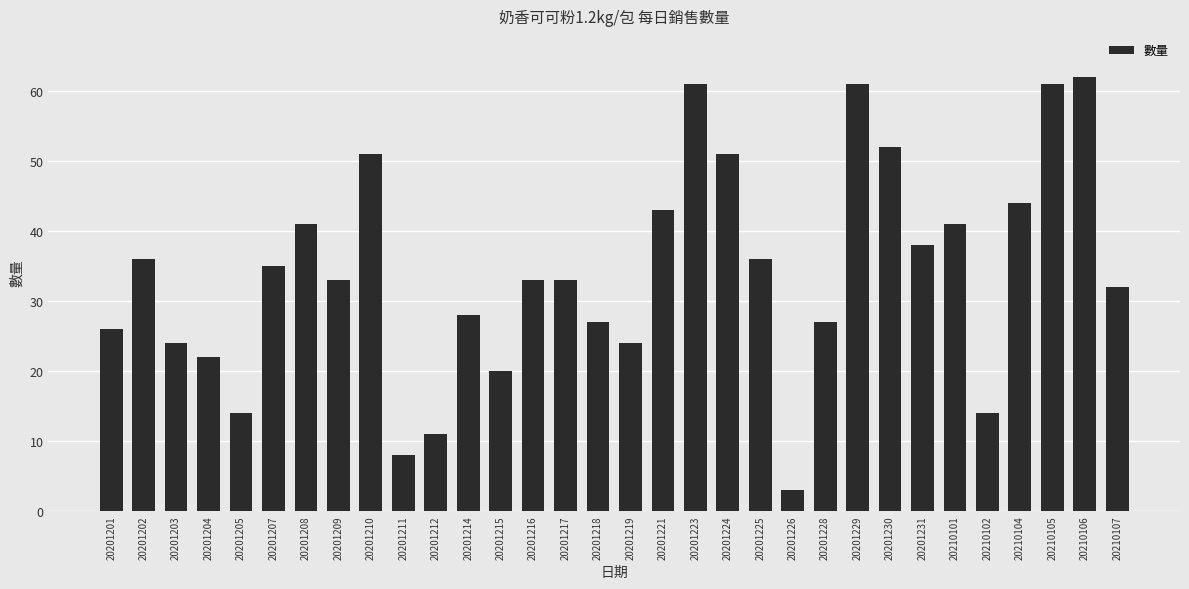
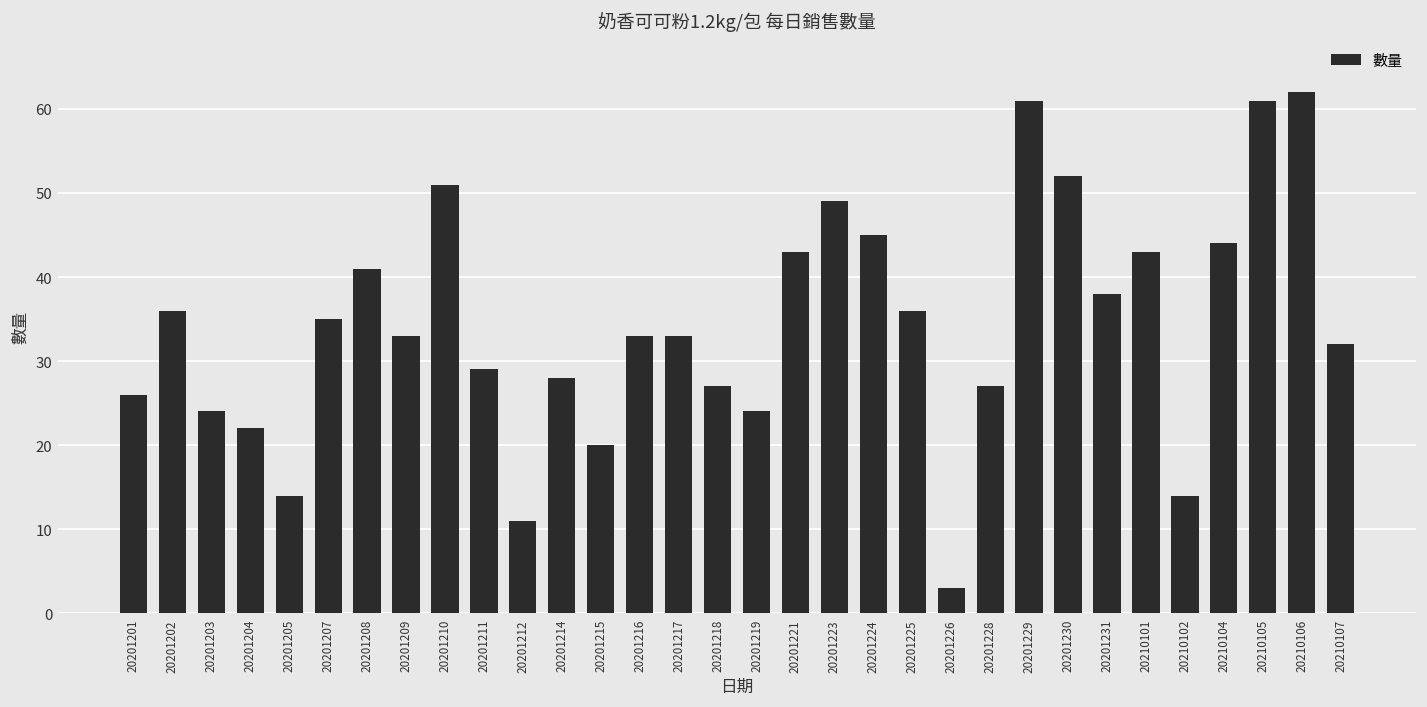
  {
    "20201201": 26,
    "20201202": 36,
    "20201203": 24,
    "20201204": 22,
    "20201205": 14,
    "20201207": 35,
    "20201208": 41,
    "20201209": 33,
    "20201210": 51,
-   "20201211": 8,
+   "20201211": 29,
    "20201212": 11,
    "20201214": 28,
    "20201215": 20,
    "20201216": 33,
    "20201217": 33,
    "20201218": 27,
    "20201219": 24,
    "20201221": 43,
-   "20201223": 61,
-   "20201224": 51,
+   "20201223": 49,
+   "20201224": 45,
    "20201225": 36,
    "20201226": 3,
    "20201228": 27,
    "20201229": 61,
    "20201230": 52,
    "20201231": 38,
-   "20210101": 41,
+   "20210101": 43,
    "20210102": 14,
    "20210104": 44,
    "20210105": 61,
    "20210106": 62,
    "20210107": 32
  }
